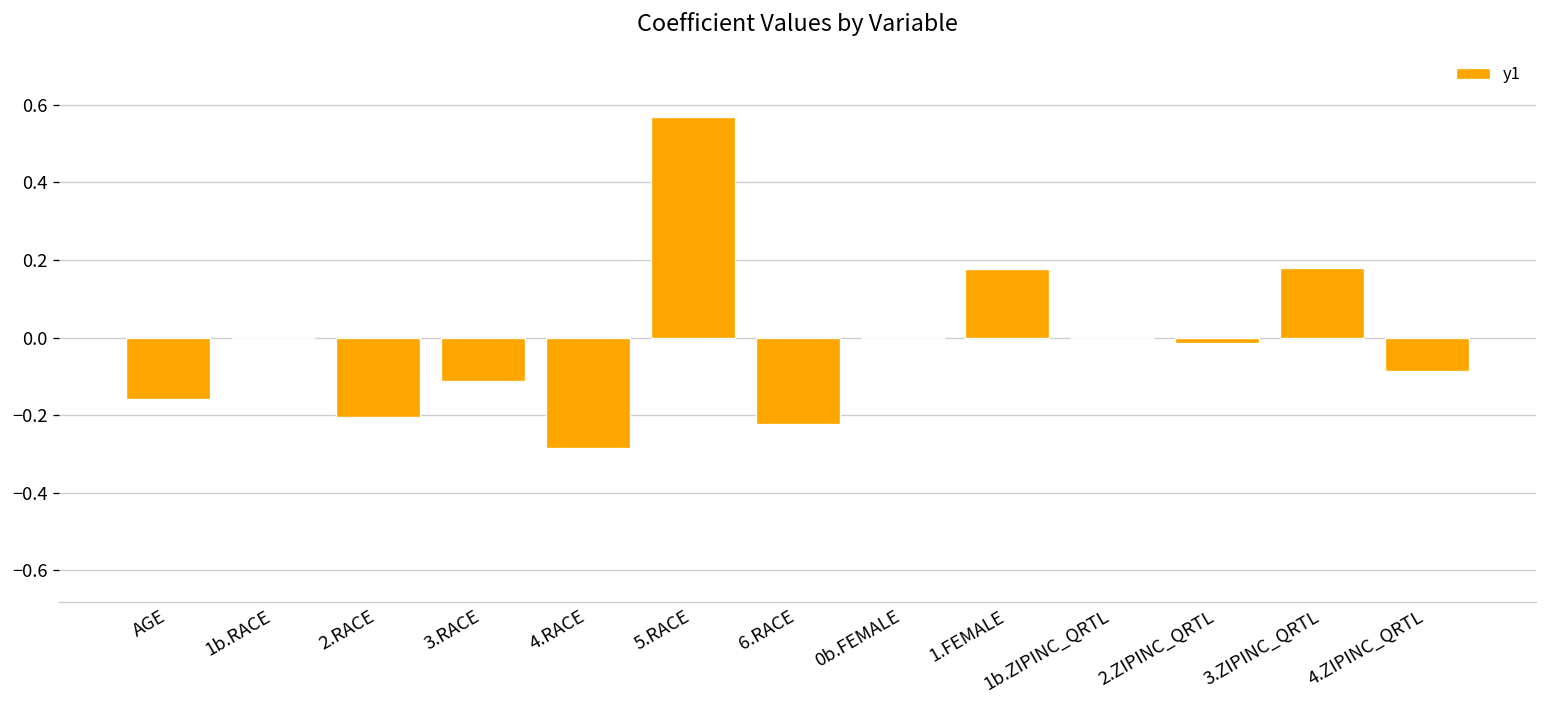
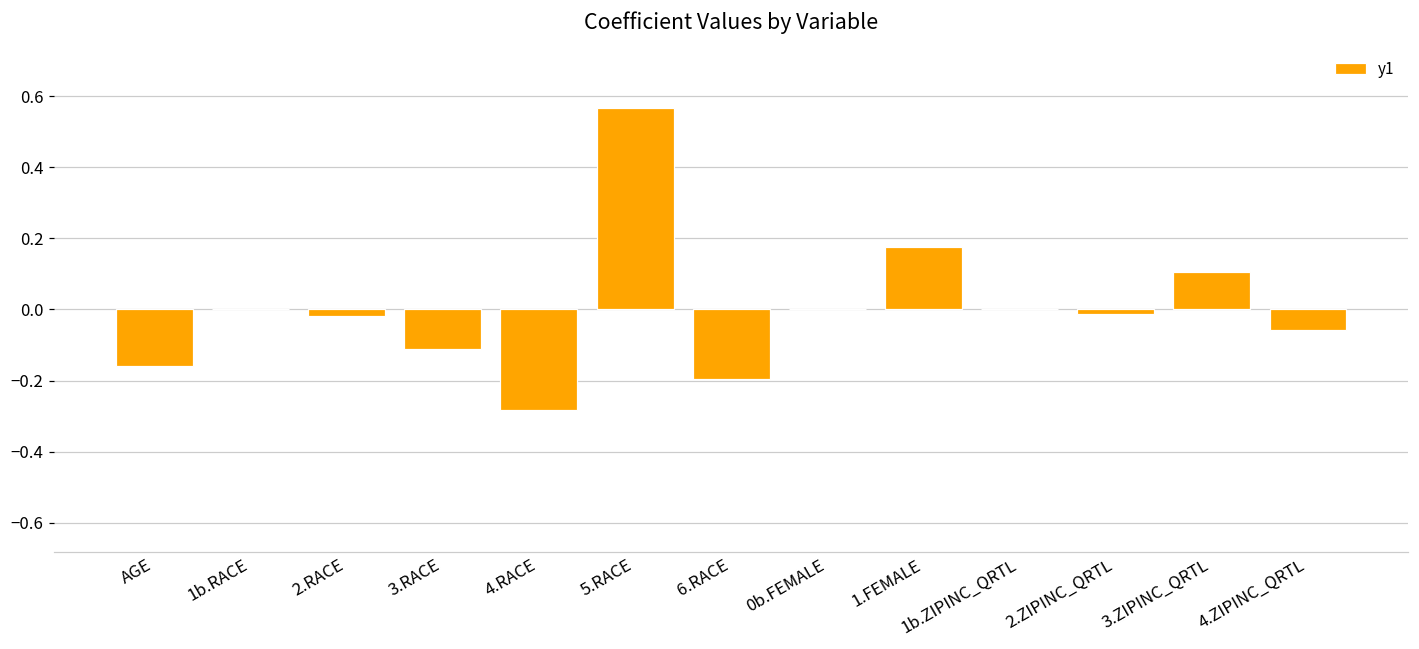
  {
    "AGE": -0.16,
    "1b.RACE": 0.00,
-   "2.RACE": -0.20,
+   "2.RACE": -0.02,
    "3.RACE": -0.11,
    "4.RACE": -0.28,
    "5.RACE": 0.57,
-   "6.RACE": -0.22,
+   "6.RACE": -0.20,
    "0b.FEMALE": 0.00,
    "1.FEMALE": 0.18,
    "1b.ZIPINC_QRTL": 0.00,
    "2.ZIPINC_QRTL": -0.01,
-   "3.ZIPINC_QRTL": 0.18,
-   "4.ZIPINC_QRTL": -0.09
+   "3.ZIPINC_QRTL": 0.11,
+   "4.ZIPINC_QRTL": -0.06
  }
